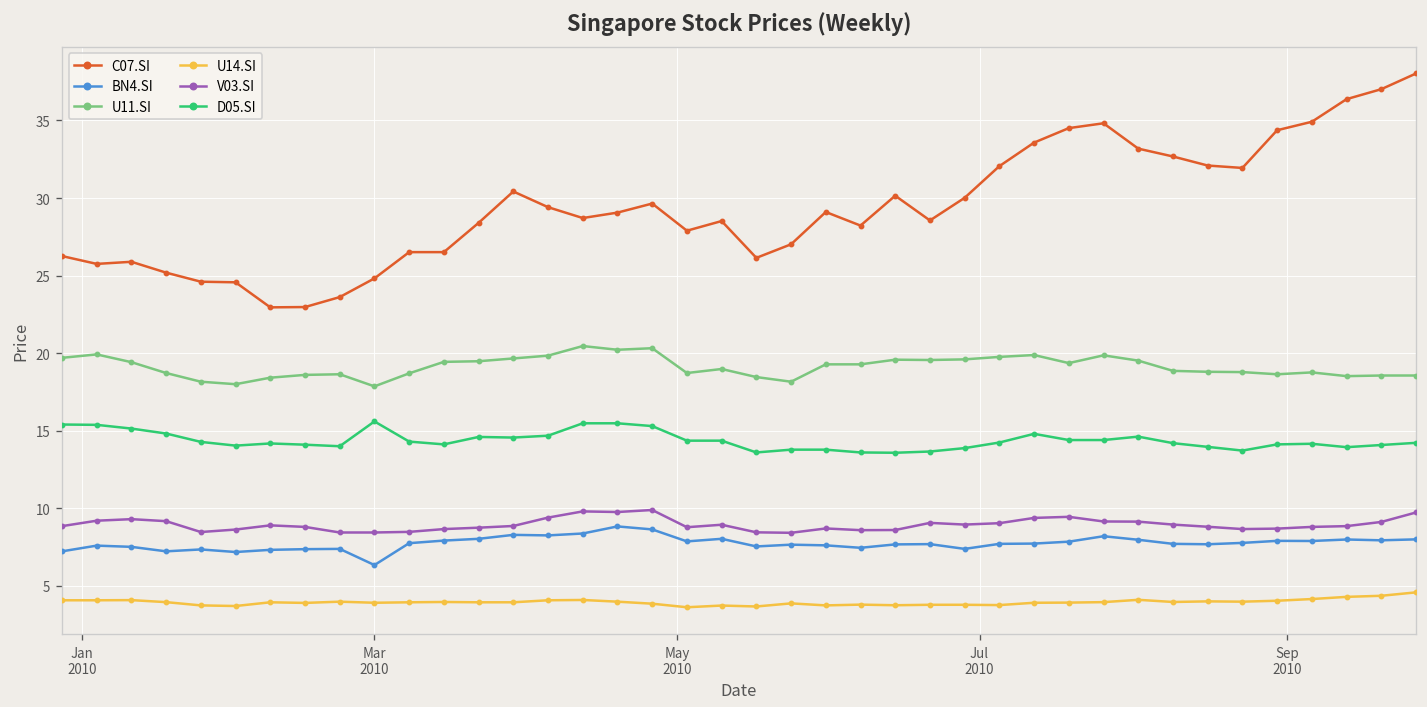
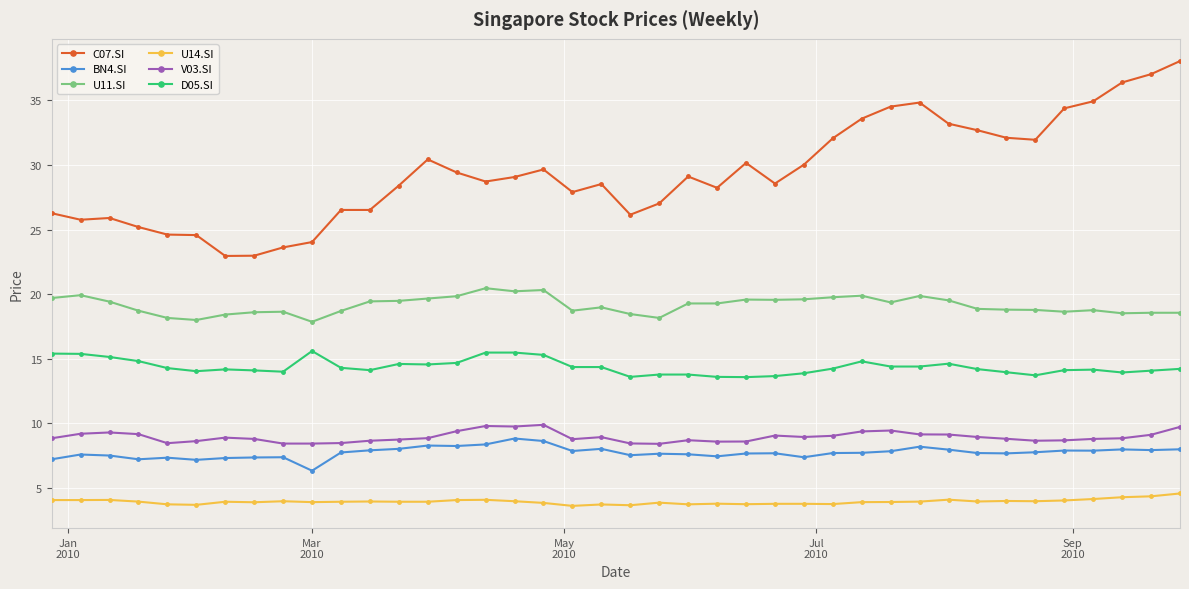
  {
    "C07.SI": {
-     "Mar 2010": 24.8
+     "Mar 2010": 24.0
    },
    "BN4.SI": {
      "Mar 2010": 6.3
    },
    "U11.SI": {
      "Mar 2010": 17.9
    },
    "U14.SI": {
      "Mar 2010": 3.9
    },
    "V03.SI": {
      "Mar 2010": 8.4
    },
    "D05.SI": {
      "Mar 2010": 15.6
    }
  }
